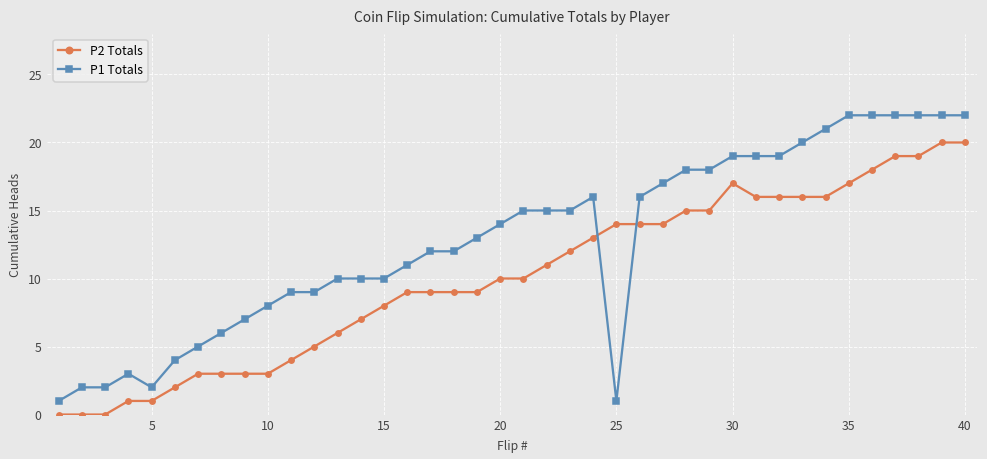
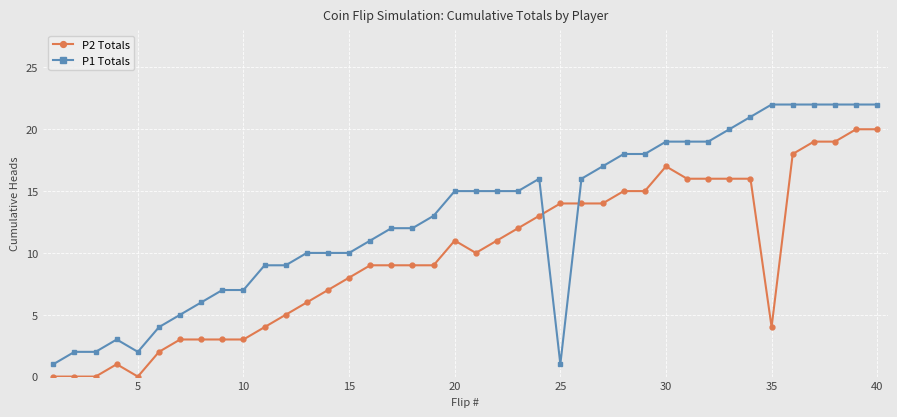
  {
    "P2 Totals": {
-     "5": 1,
+     "5": 0,
      "10": 3,
      "15": 8,
-     "20": 10,
+     "20": 11,
      "25": 14,
      "30": 17,
-     "35": 17,
+     "35": 4,
      "40": 20
    },
    "P1 Totals": {
      "5": 2,
-     "10": 8,
+     "10": 7,
      "15": 10,
-     "20": 14,
+     "20": 15,
      "25": 1,
      "30": 19,
      "35": 22,
      "40": 22
    }
  }
